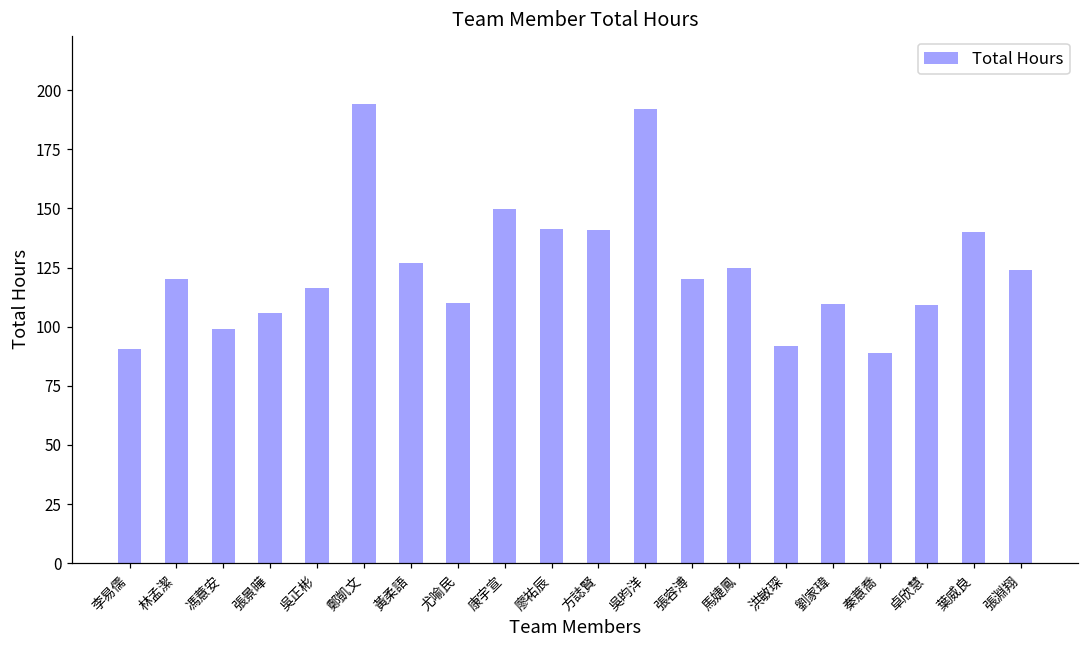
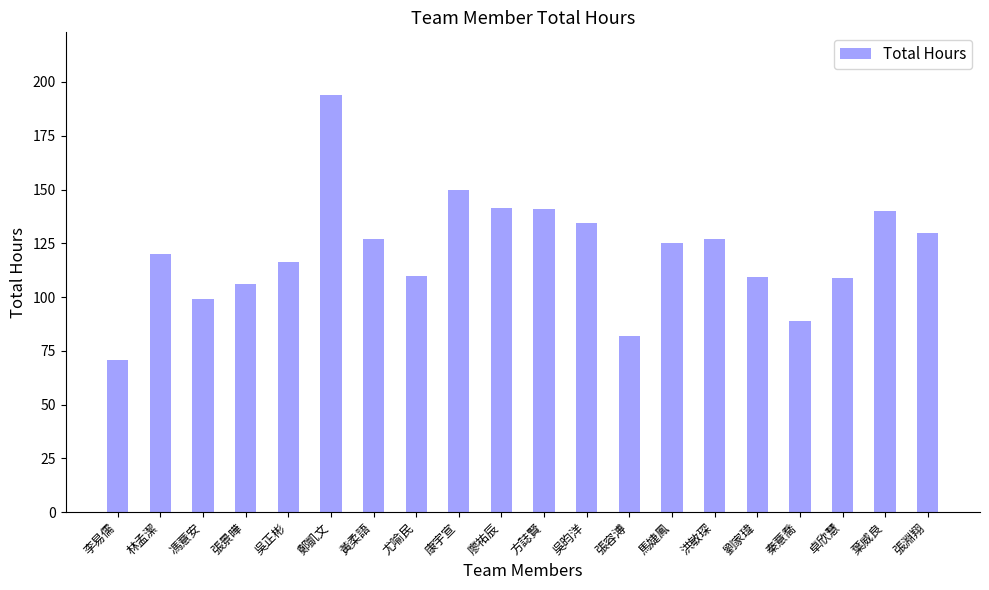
  {
-   "李易儒": 91,
+   "李易儒": 71,
    "林孟潔": 120,
    "馮薏安": 99,
    "張景曄": 106,
    "吳正彬": 116,
    "鄭凱文": 194,
    "黃柔語": 127,
    "尤喻民": 110,
    "康宇宣": 150,
    "廖祐辰": 142,
    "方誌賢": 141,
-   "吳昀洋": 192,
-   "張容溥": 120,
+   "吳昀洋": 135,
+   "張容溥": 82,
    "馬婕鳳": 125,
-   "洪敏琛": 92,
+   "洪敏琛": 127,
    "劉家瑋": 109,
    "秦薏喬": 89,
    "卓欣慧": 109,
    "葉威良": 140,
-   "張淵翔": 124
+   "張淵翔": 130
  }
